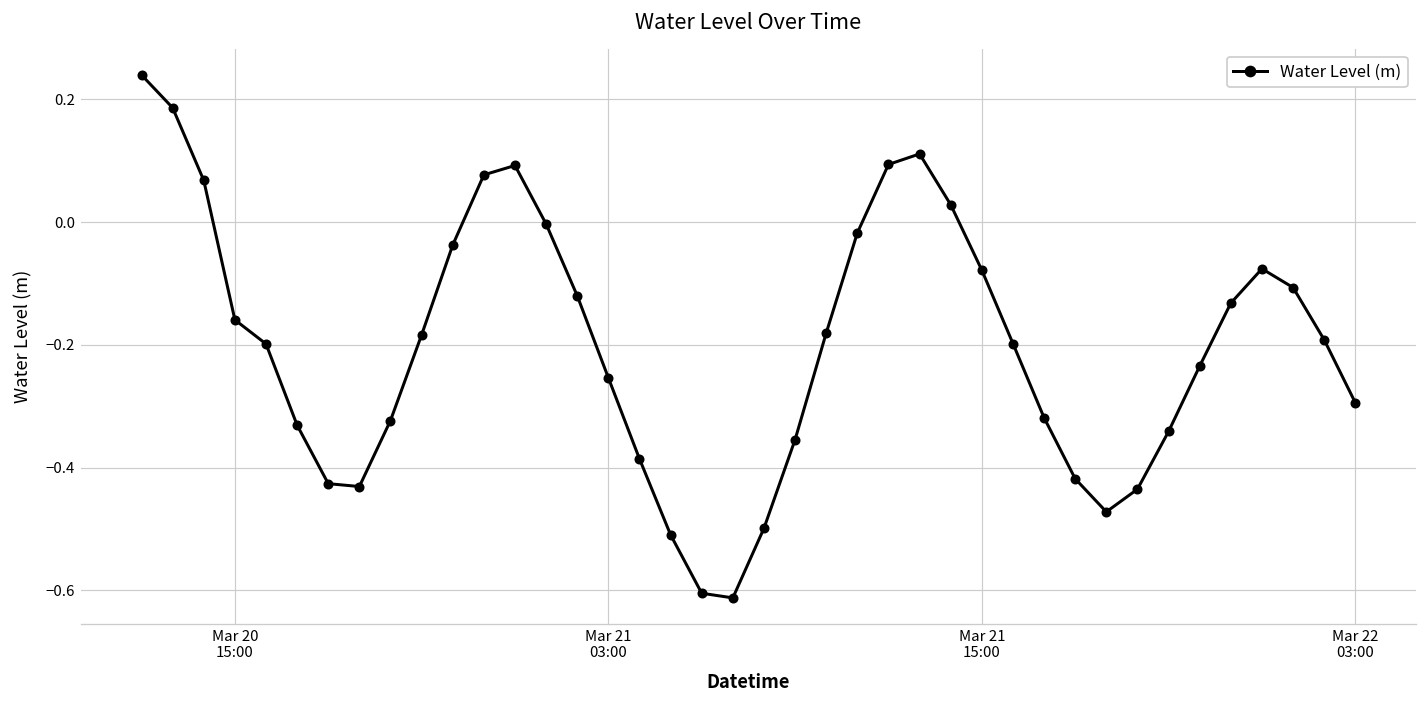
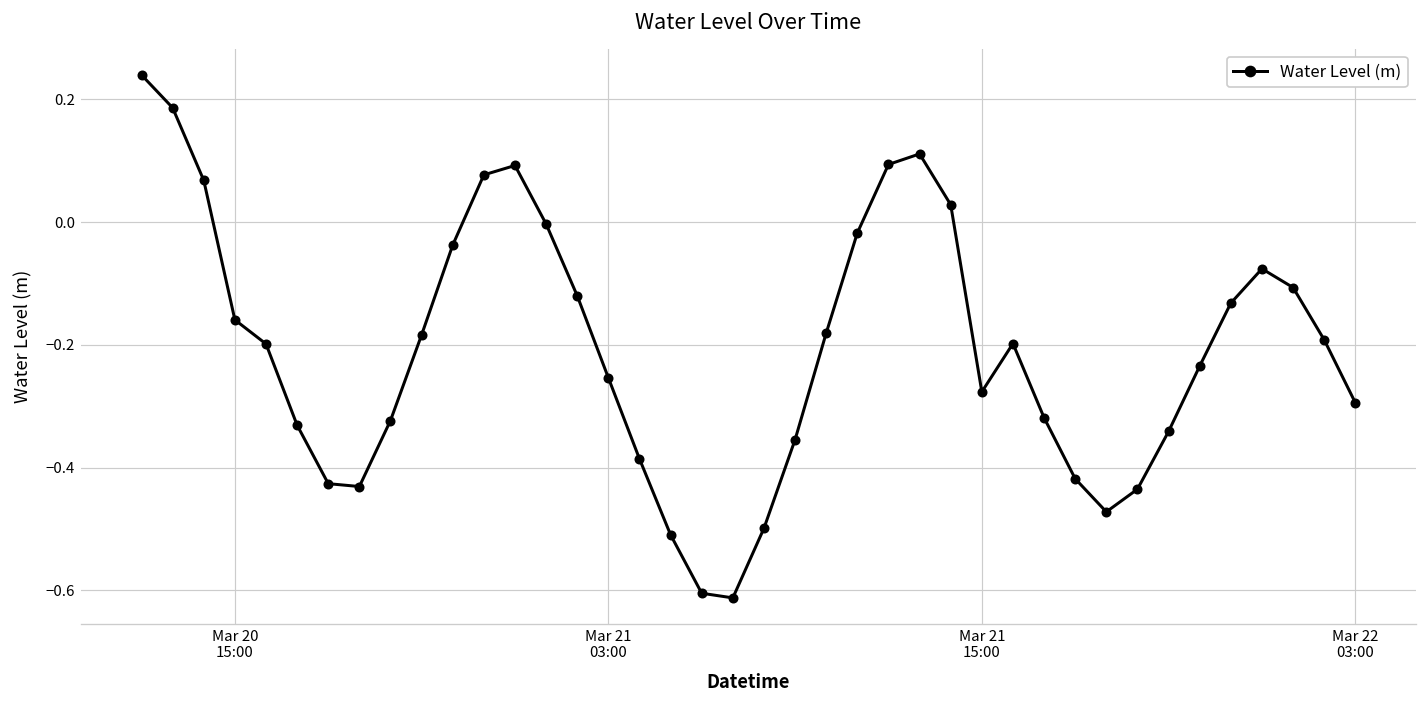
  {
    "Mar 20 15:00": -0.16,
    "Mar 21 03:00": -0.25,
-   "Mar 21 15:00": -0.08,
+   "Mar 21 15:00": -0.28,
    "Mar 22 03:00": -0.29
  }
